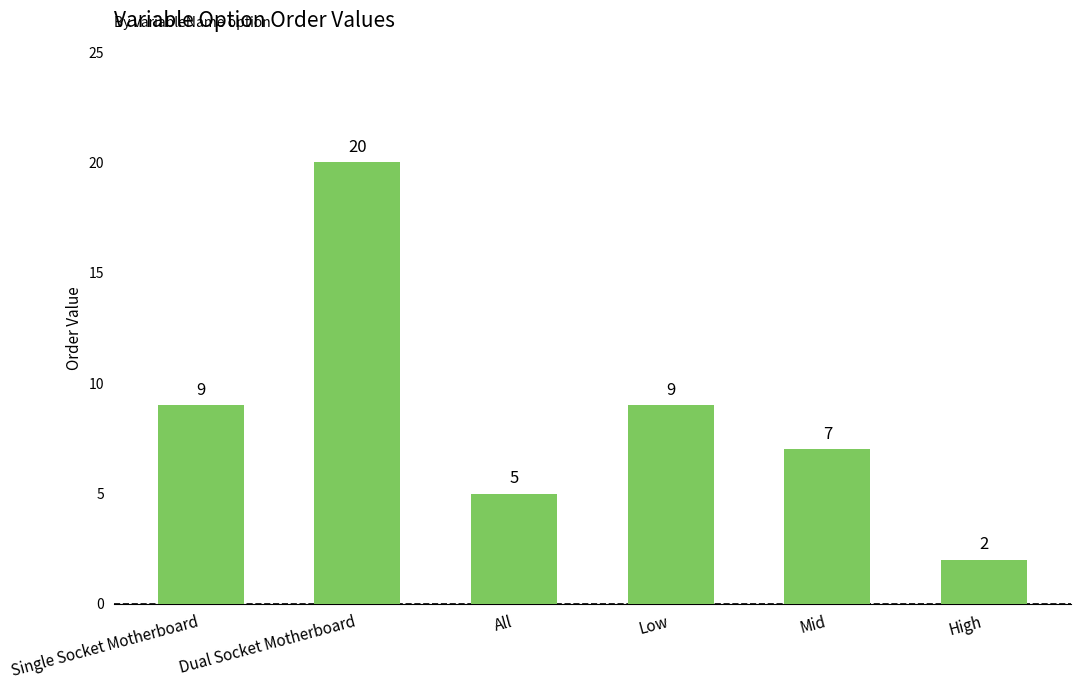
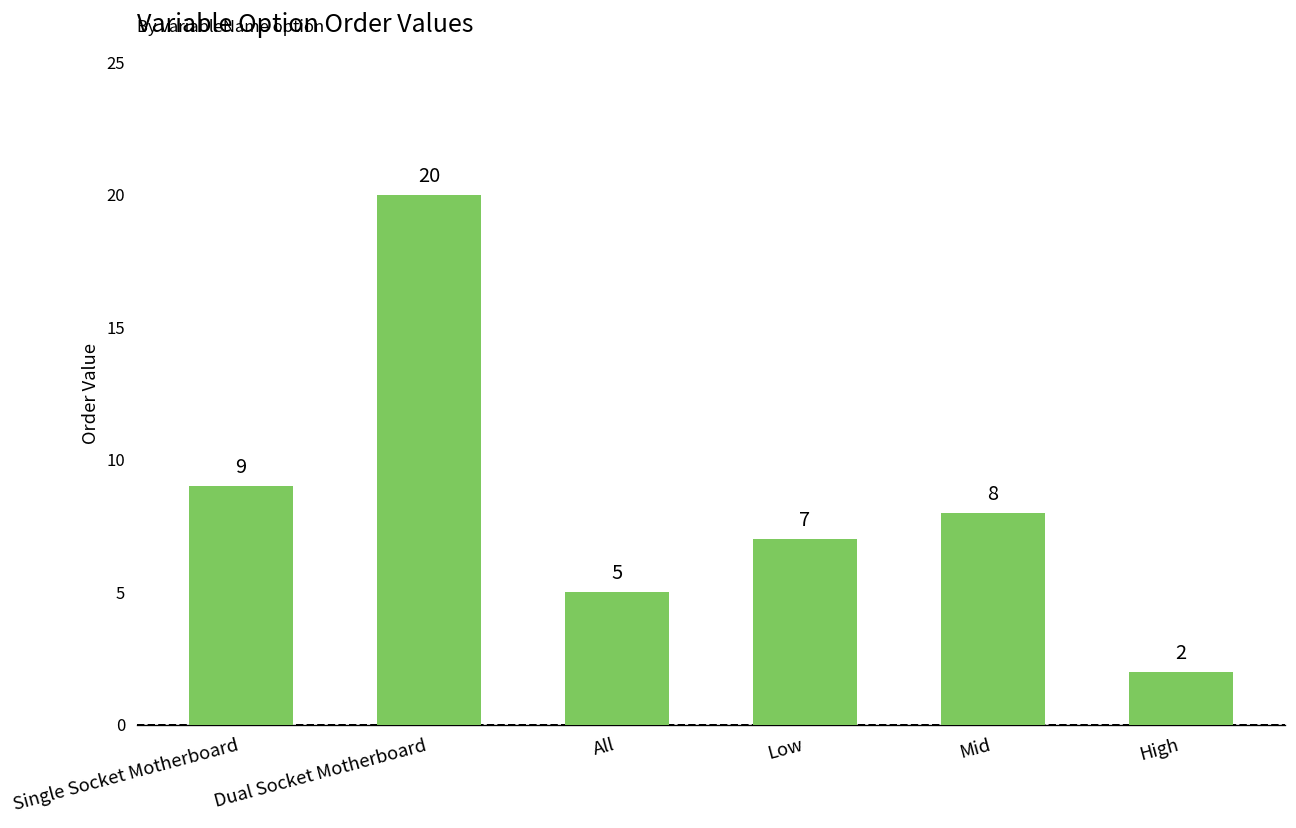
  {
    "Single Socket Motherboard": 9,
    "Dual Socket Motherboard": 20,
    "All": 5,
-   "Low": 9,
-   "Mid": 7,
+   "Low": 7,
+   "Mid": 8,
    "High": 2
  }
